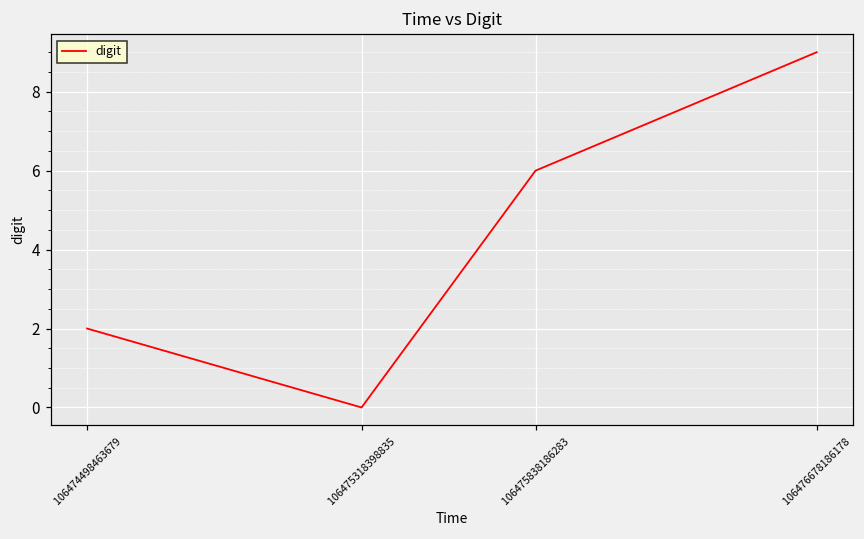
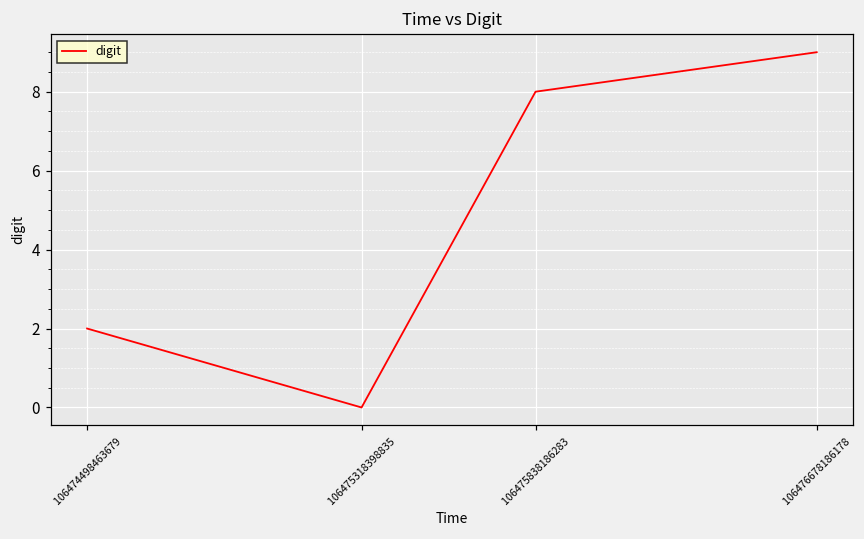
  {
    "106474498463679": 2,
    "106475318398835": 0,
-   "106475838186283": 6,
+   "106475838186283": 8,
    "106476678186178": 9
  }
